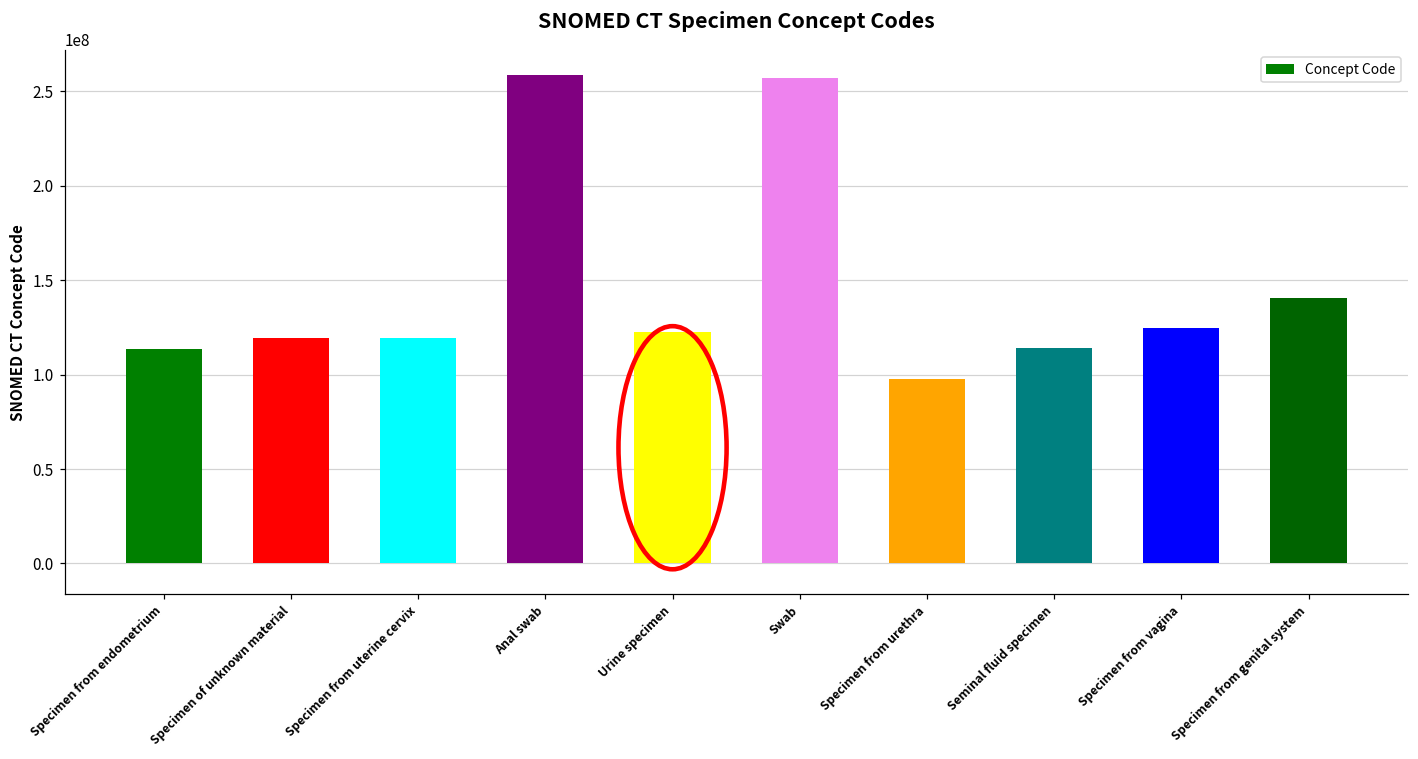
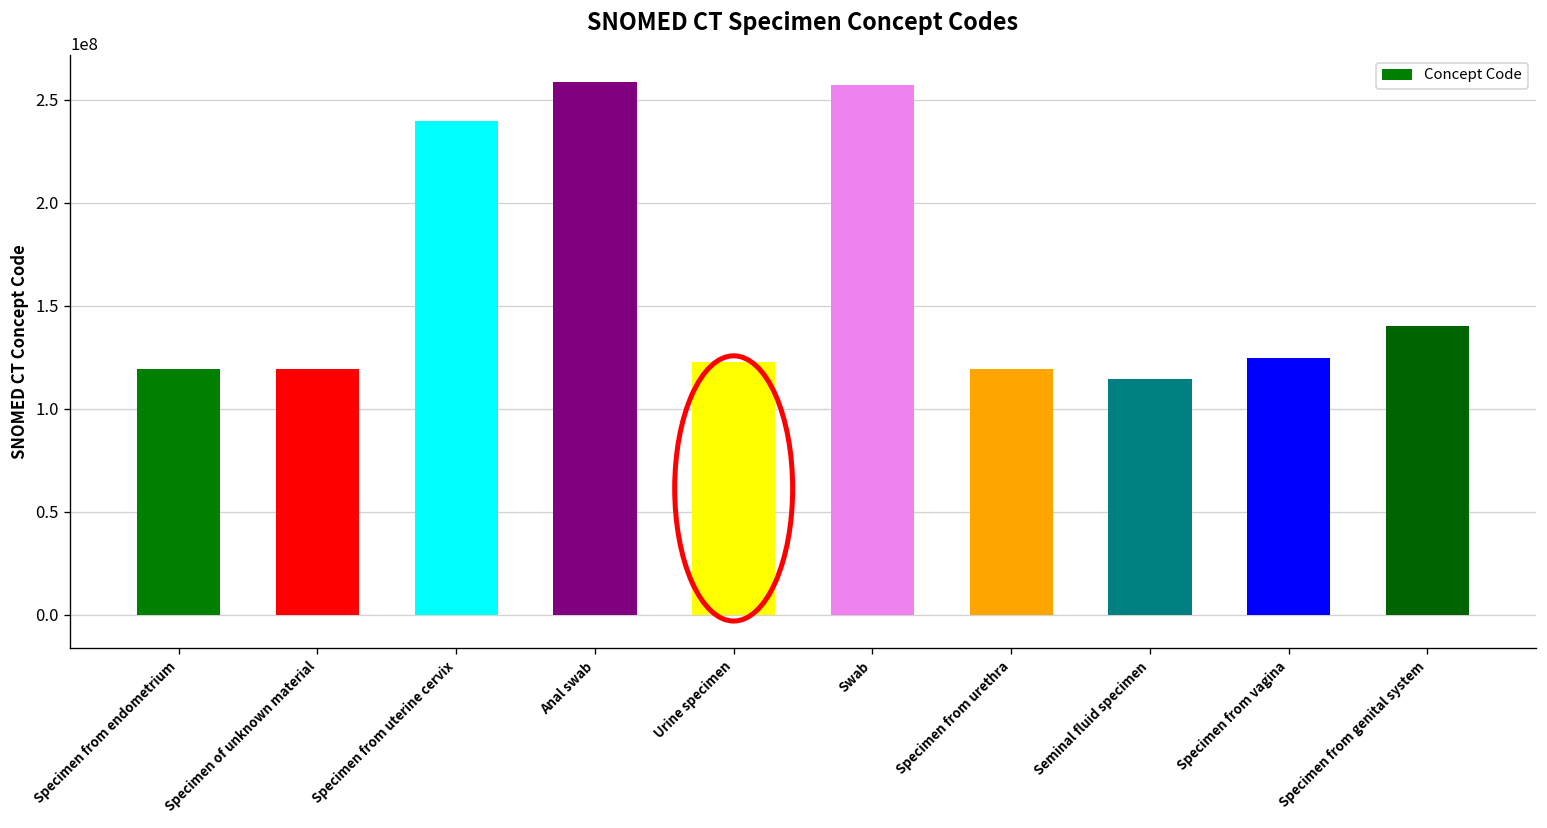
  {
-   "Specimen from endometrium": 113000000,
+   "Specimen from endometrium": 119000000,
    "Specimen of unknown material": 119000000,
-   "Specimen from uterine cervix": 119000000,
+   "Specimen from uterine cervix": 240000000,
    "Anal swab": 259000000,
    "Urine specimen": 123000000,
    "Swab": 257000000,
-   "Specimen from urethra": 98000000,
+   "Specimen from urethra": 119000000,
    "Seminal fluid specimen": 114000000,
    "Specimen from vagina": 125000000,
    "Specimen from genital system": 140000000
  }
